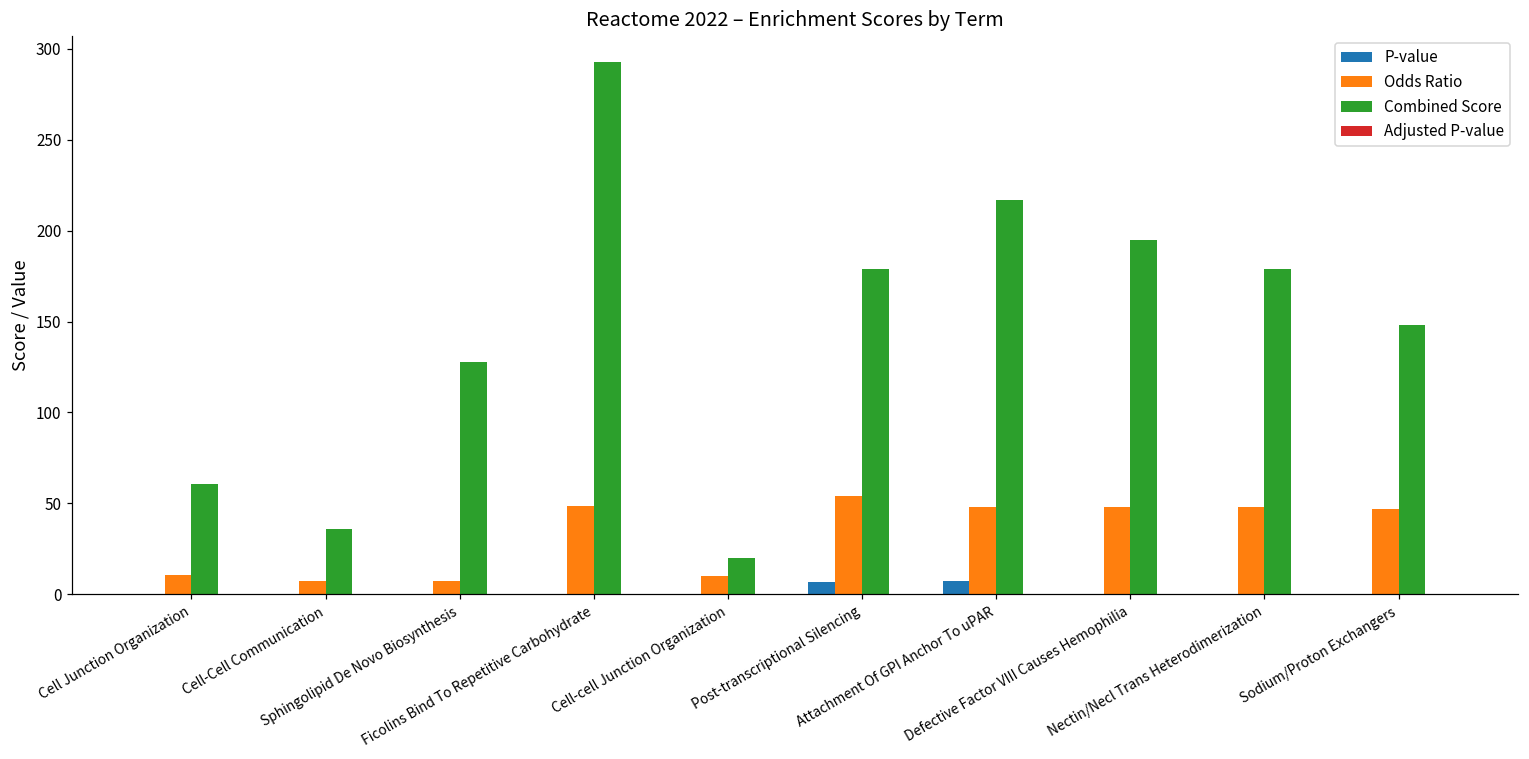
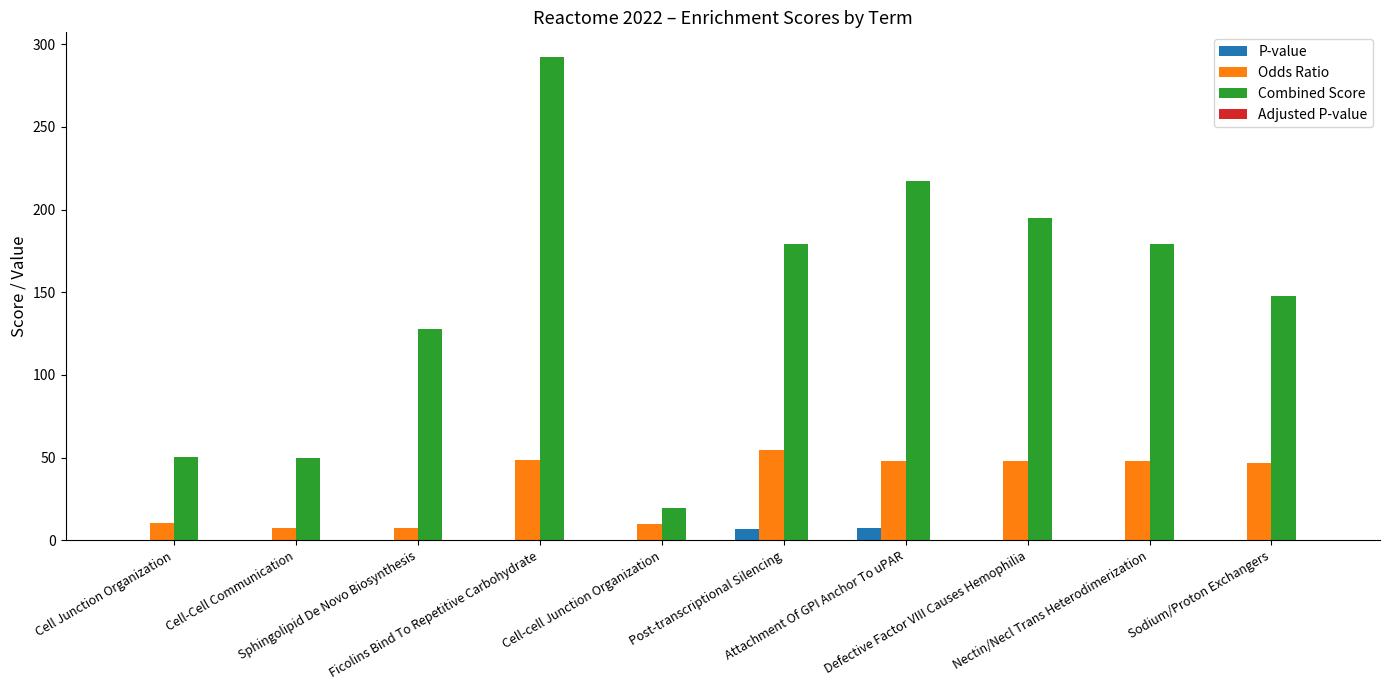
  {
    "P-value": {
      "Post-transcriptional Silencing": 7,
      "Attachment Of GPI Anchor To uPAR": 7
    },
    "Odds Ratio": {
      "Cell Junction Organization": 11,
      "Cell-Cell Communication": 8,
      "Sphingolipid De Novo Biosynthesis": 7,
      "Ficolins Bind To Repetitive Carbohydrate": 49,
      "Cell-cell Junction Organization": 10,
      "Post-transcriptional Silencing": 54,
      "Attachment Of GPI Anchor To uPAR": 48,
      "Defective Factor VIII Causes Hemophilia": 48,
      "Nectin/Necl Trans Heterodimerization": 48,
      "Sodium/Proton Exchangers": 47
    },
    "Combined Score": {
-     "Cell Junction Organization": 61,
-     "Cell-Cell Communication": 36,
+     "Cell Junction Organization": 51,
+     "Cell-Cell Communication": 50,
      "Sphingolipid De Novo Biosynthesis": 128,
      "Ficolins Bind To Repetitive Carbohydrate": 293,
      "Cell-cell Junction Organization": 20,
      "Post-transcriptional Silencing": 179,
      "Attachment Of GPI Anchor To uPAR": 217,
      "Defective Factor VIII Causes Hemophilia": 195,
      "Nectin/Necl Trans Heterodimerization": 179,
      "Sodium/Proton Exchangers": 148
    }
  }
